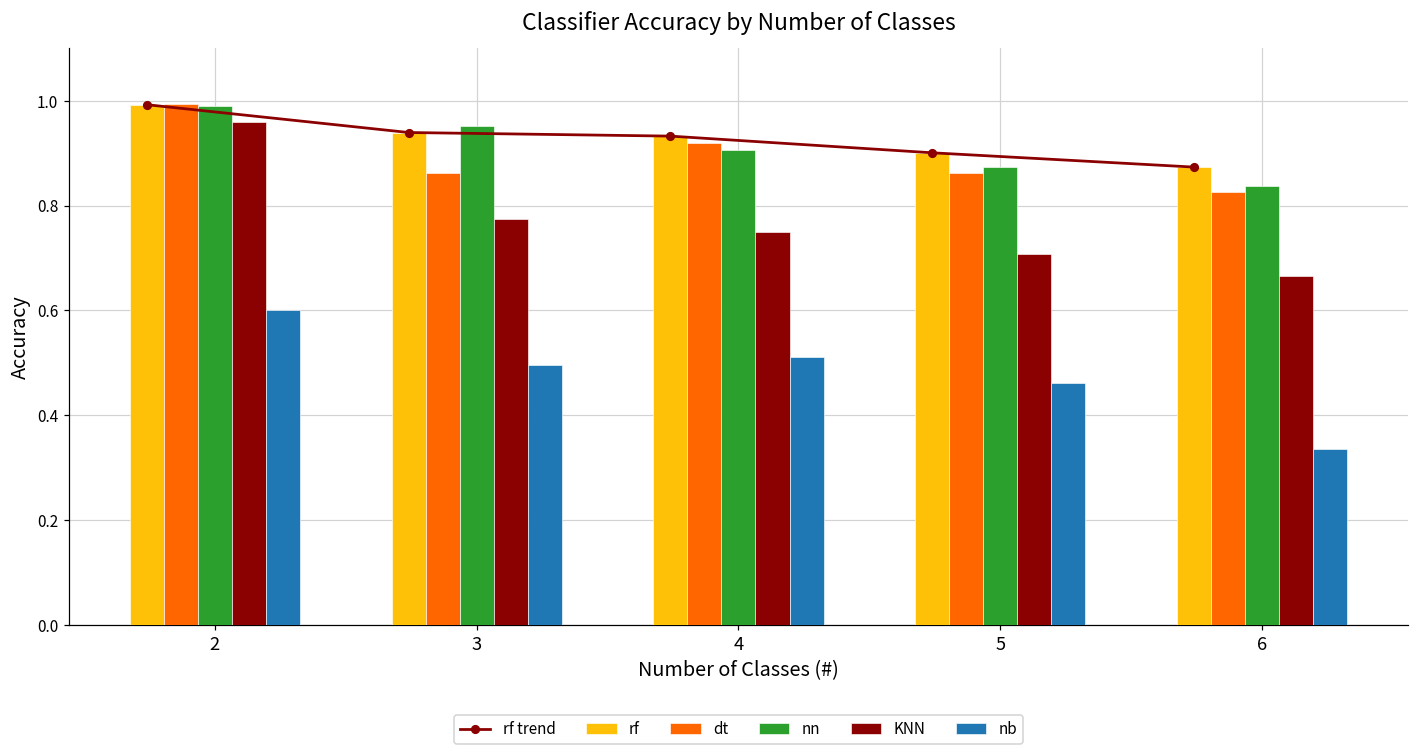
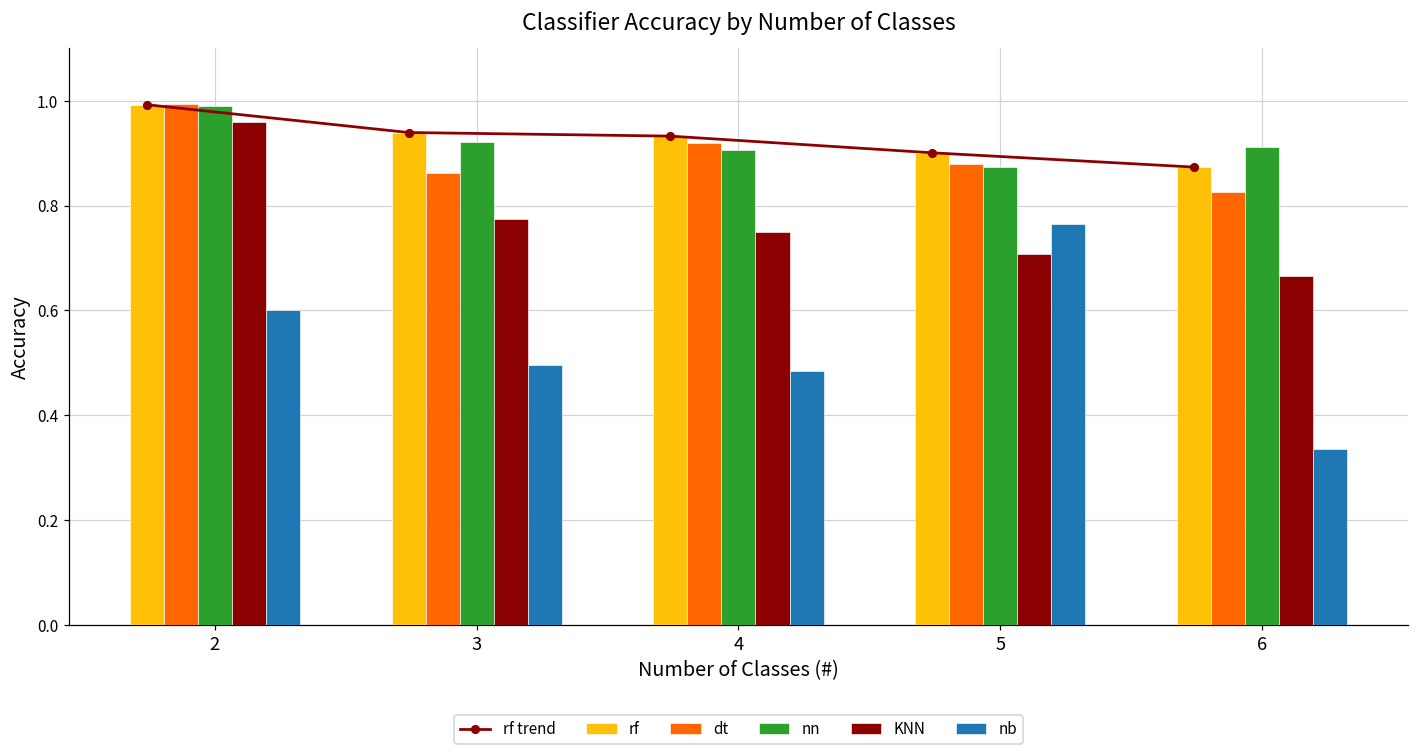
  {
    "rf": {
      "2": 0.99,
      "3": 0.94,
      "4": 0.93,
      "5": 0.90,
      "6": 0.87
    },
    "dt": {
      "2": 0.99,
      "3": 0.86,
      "4": 0.92,
-     "5": 0.86,
+     "5": 0.88,
      "6": 0.83
    },
    "nn": {
      "2": 0.99,
-     "3": 0.95,
+     "3": 0.92,
      "4": 0.91,
      "5": 0.87,
-     "6": 0.84
+     "6": 0.91
    },
    "nb": {
      "2": 0.60,
      "3": 0.50,
-     "4": 0.51,
-     "5": 0.46,
+     "4": 0.48,
+     "5": 0.77,
      "6": 0.34
    }
  }
